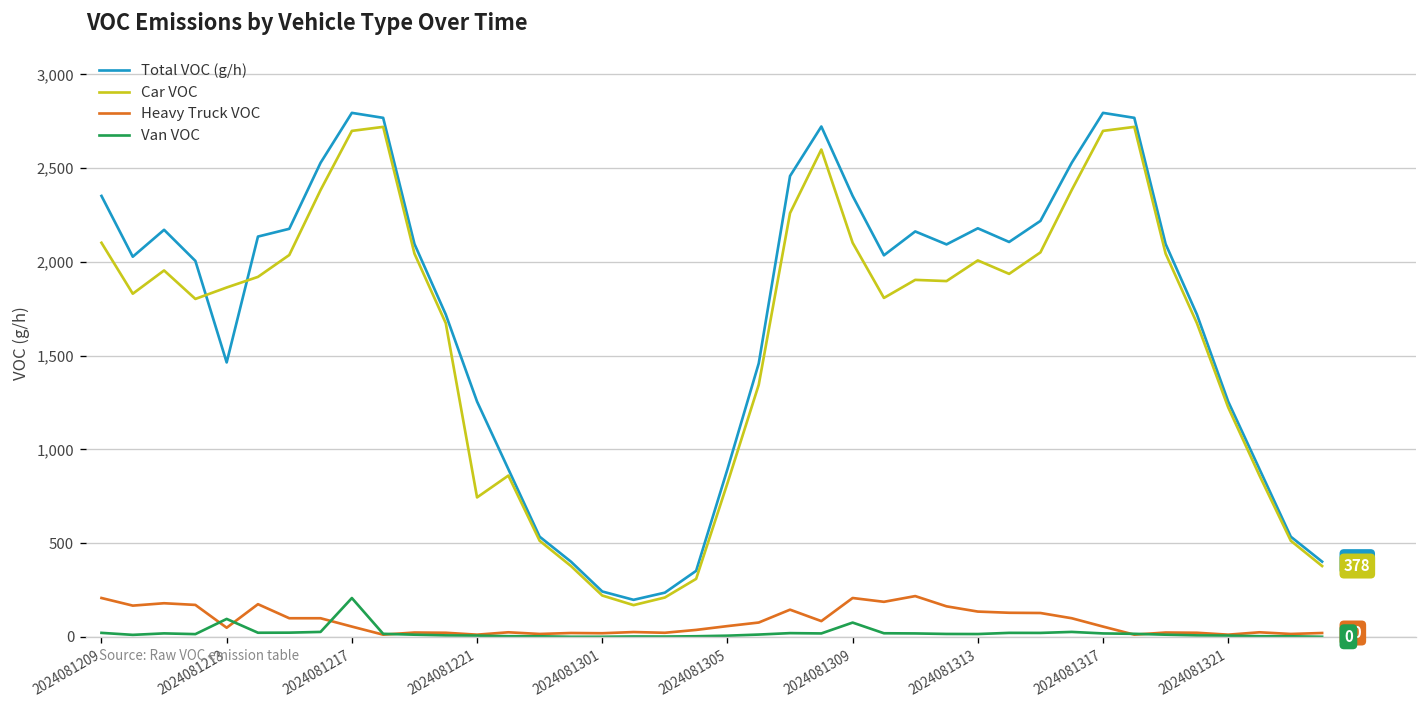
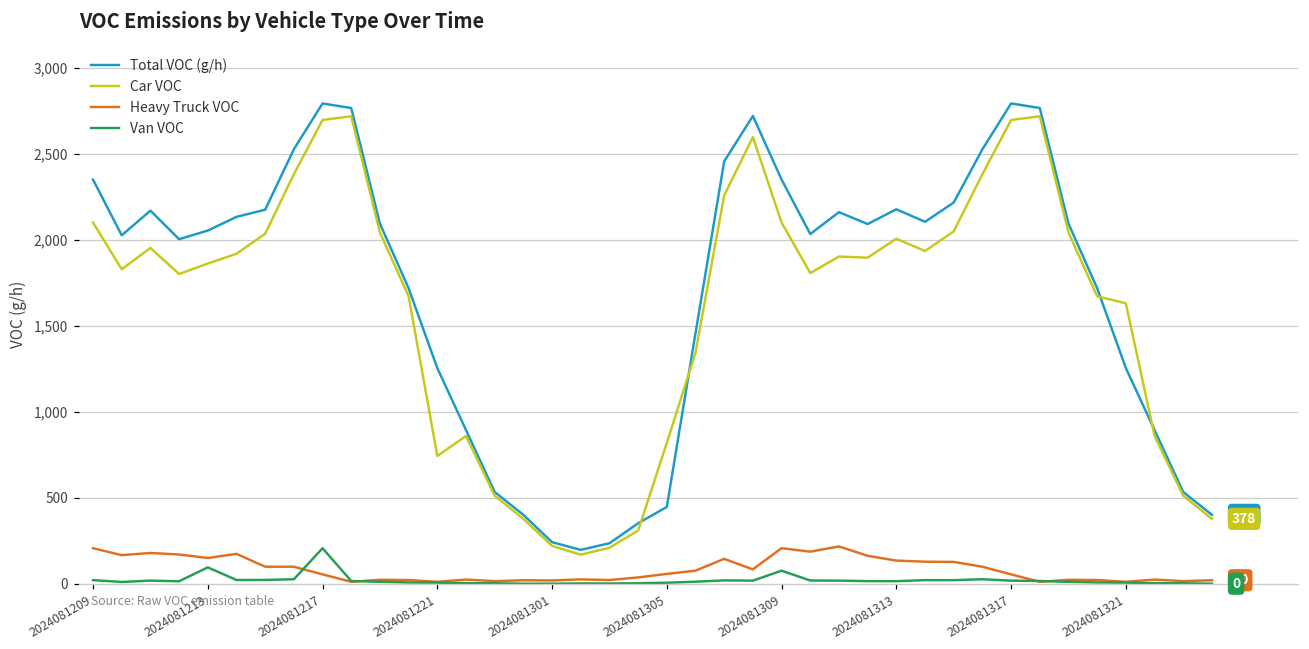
  {
    "Total VOC (g/h)": {
      "2024081209": "2,350",
-     "2024081213": "1,460",
+     "2024081213": "2,050",
      "2024081217": "2,790",
      "2024081221": "1,250",
      "2024081301": "240",
-     "2024081305": "890",
+     "2024081305": "450",
      "2024081309": "2,350",
      "2024081313": "2,180",
      "2024081317": "2,790",
      "2024081321": "1,250"
    },
    "Car VOC": {
      "2024081209": "2,100",
      "2024081213": "1,860",
      "2024081217": "2,700",
      "2024081221": "740",
      "2024081301": "220",
      "2024081305": "820",
      "2024081309": "2,100",
      "2024081313": "2,010",
      "2024081317": "2,700",
-     "2024081321": "1,220"
+     "2024081321": "1,630"
    },
    "Heavy Truck VOC": {
      "2024081209": "210",
-     "2024081213": "50",
+     "2024081213": "150",
      "2024081217": "50",
      "2024081301": "20",
      "2024081305": "60",
      "2024081309": "210",
      "2024081313": "130",
      "2024081317": "50"
    },
    "Van VOC": {
      "2024081209": "20",
      "2024081213": "100",
      "2024081217": "210",
      "2024081301": "0",
      "2024081305": "10",
      "2024081309": "80",
      "2024081313": "10",
      "2024081317": "20"
    }
  }
